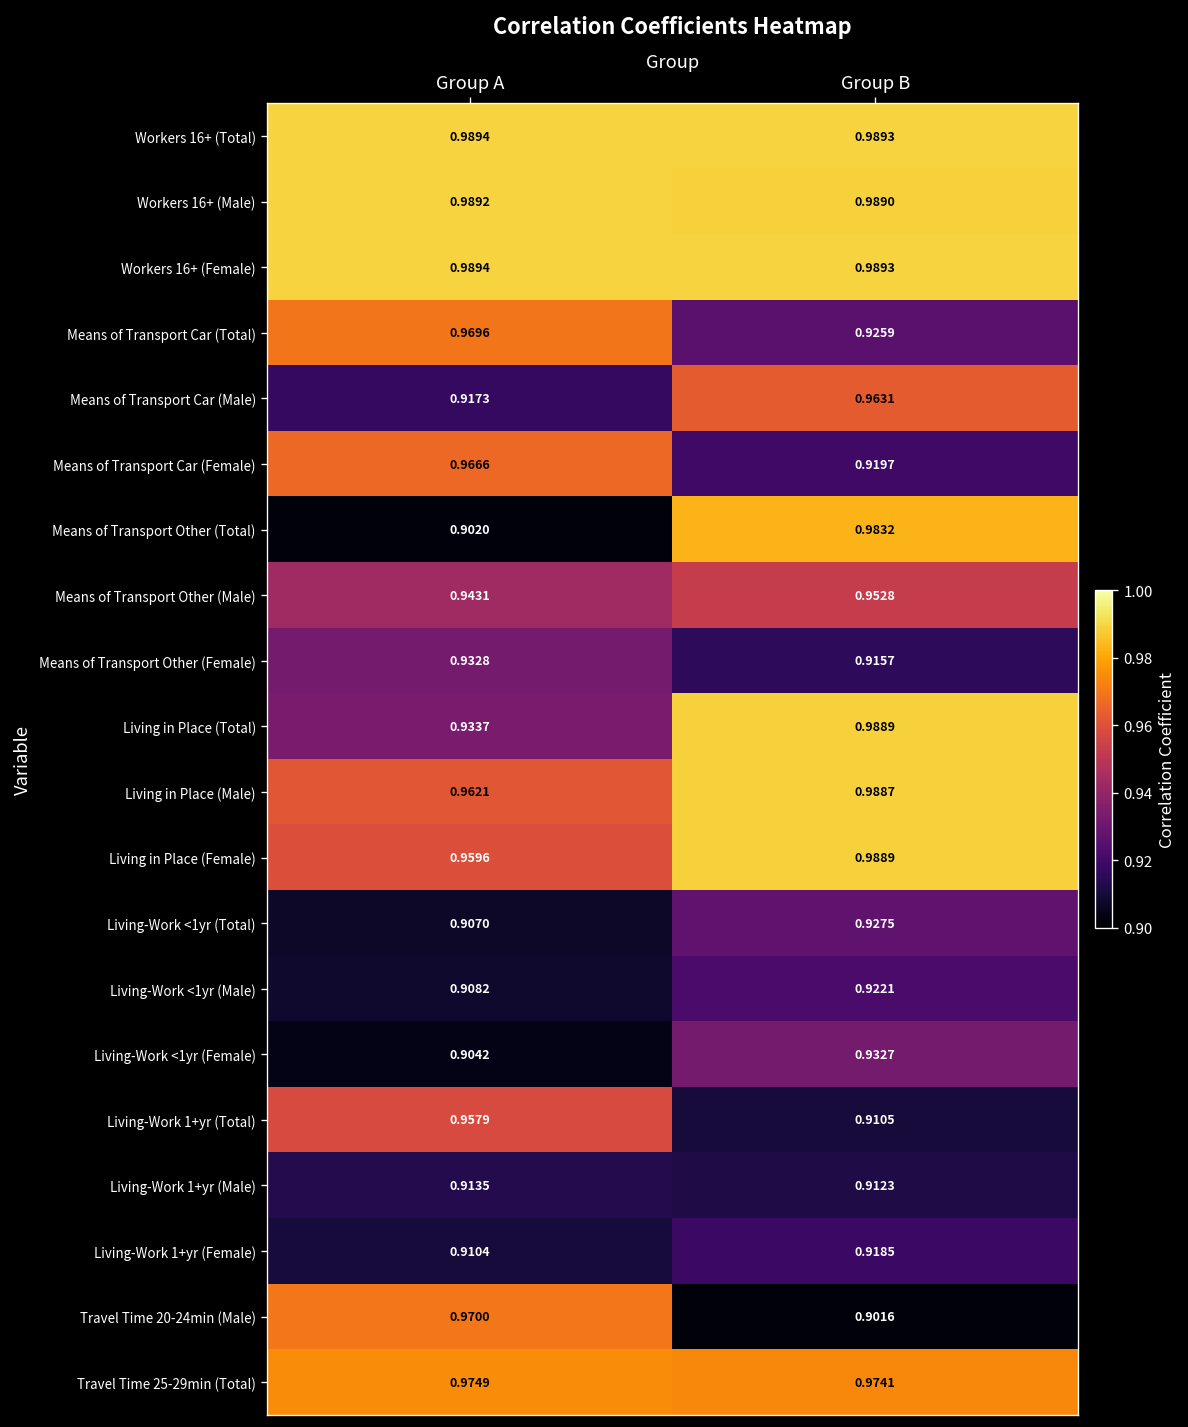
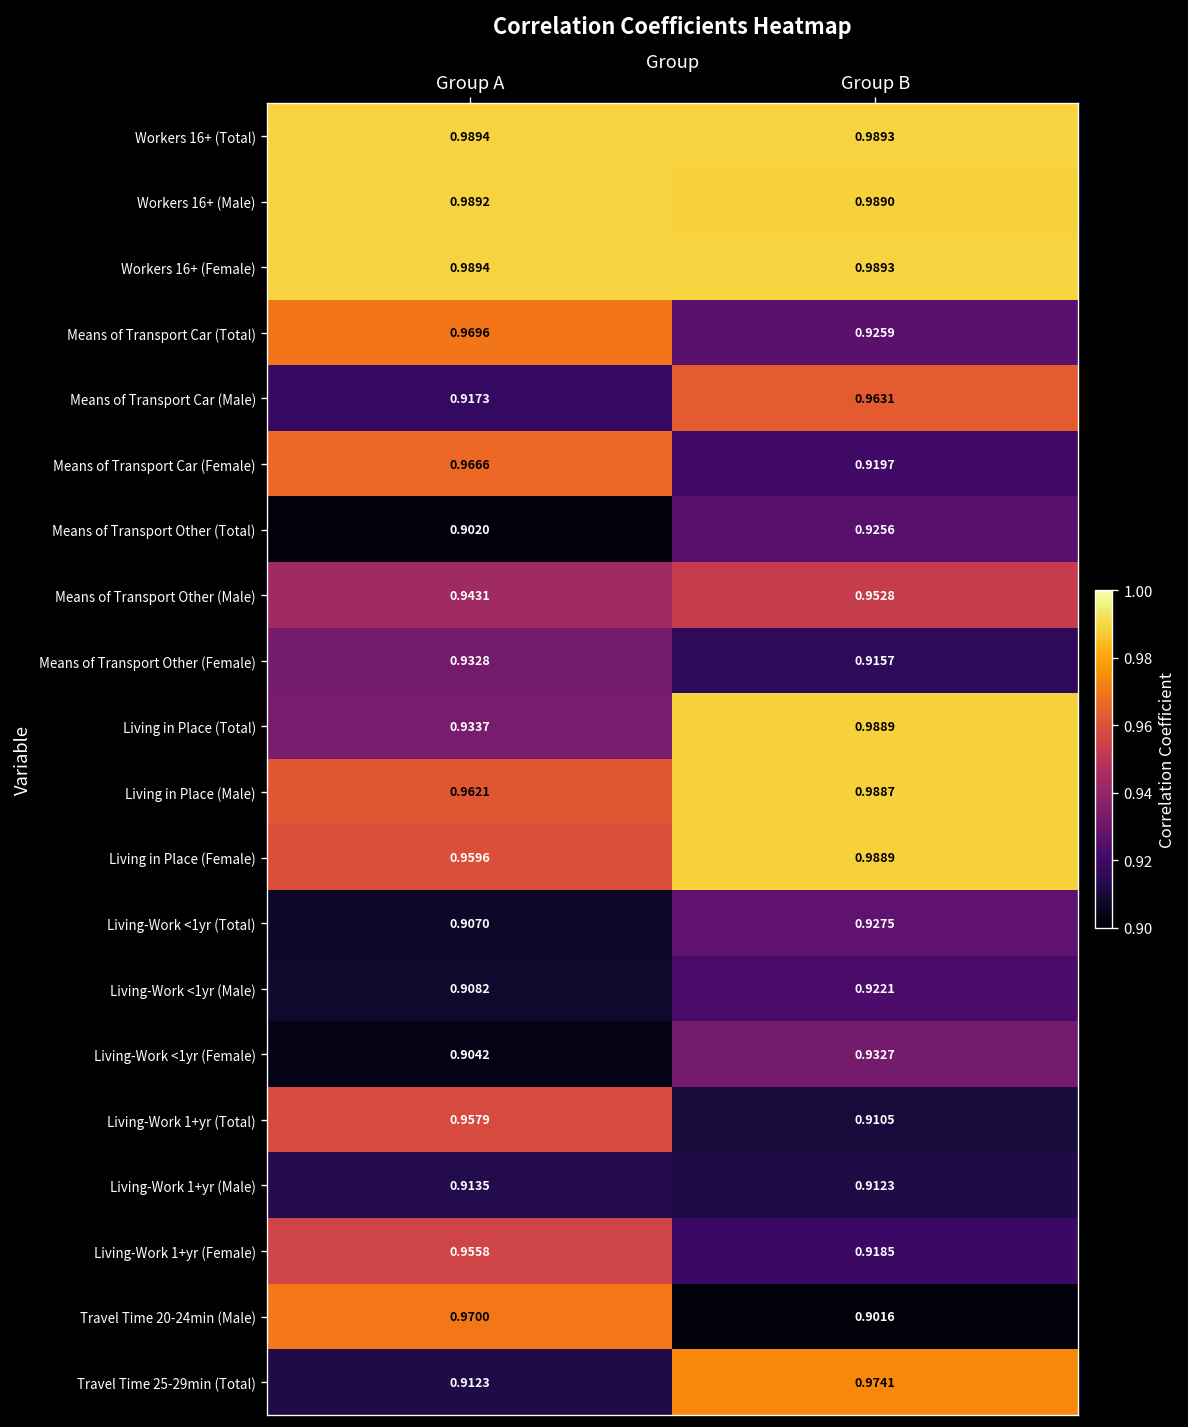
  {
    "Workers 16+ (Total)": {
      "Group A": 0.9894,
      "Group B": 0.9893
    },
    "Workers 16+ (Male)": {
      "Group A": 0.9892,
      "Group B": 0.9890
    },
    "Workers 16+ (Female)": {
      "Group A": 0.9894,
      "Group B": 0.9893
    },
    "Means of Transport Car (Total)": {
      "Group A": 0.9696,
      "Group B": 0.9259
    },
    "Means of Transport Car (Male)": {
      "Group A": 0.9173,
      "Group B": 0.9631
    },
    "Means of Transport Car (Female)": {
      "Group A": 0.9666,
      "Group B": 0.9197
    },
    "Means of Transport Other (Total)": {
      "Group A": 0.9020,
-     "Group B": 0.9832
+     "Group B": 0.9256
    },
    "Means of Transport Other (Male)": {
      "Group A": 0.9431,
      "Group B": 0.9528
    },
    "Means of Transport Other (Female)": {
      "Group A": 0.9328,
      "Group B": 0.9157
    },
    "Living in Place (Total)": {
      "Group A": 0.9337,
      "Group B": 0.9889
    },
    "Living in Place (Male)": {
      "Group A": 0.9621,
      "Group B": 0.9887
    },
    "Living in Place (Female)": {
      "Group A": 0.9596,
      "Group B": 0.9889
    },
    "Living-Work <1yr (Total)": {
      "Group A": 0.9070,
      "Group B": 0.9275
    },
    "Living-Work <1yr (Male)": {
      "Group A": 0.9082,
      "Group B": 0.9221
    },
    "Living-Work <1yr (Female)": {
      "Group A": 0.9042,
      "Group B": 0.9327
    },
    "Living-Work 1+yr (Total)": {
      "Group A": 0.9579,
      "Group B": 0.9105
    },
    "Living-Work 1+yr (Male)": {
      "Group A": 0.9135,
      "Group B": 0.9123
    },
    "Living-Work 1+yr (Female)": {
-     "Group A": 0.9104,
+     "Group A": 0.9558,
      "Group B": 0.9185
    },
    "Travel Time 20-24min (Male)": {
      "Group A": 0.9700,
      "Group B": 0.9016
    },
    "Travel Time 25-29min (Total)": {
-     "Group A": 0.9749,
+     "Group A": 0.9123,
      "Group B": 0.9741
    }
  }
